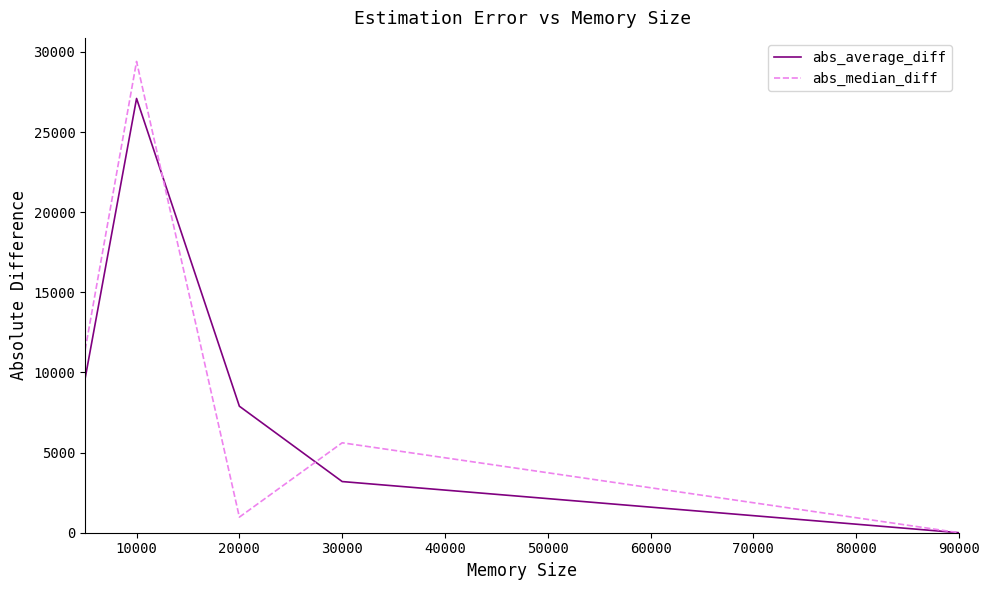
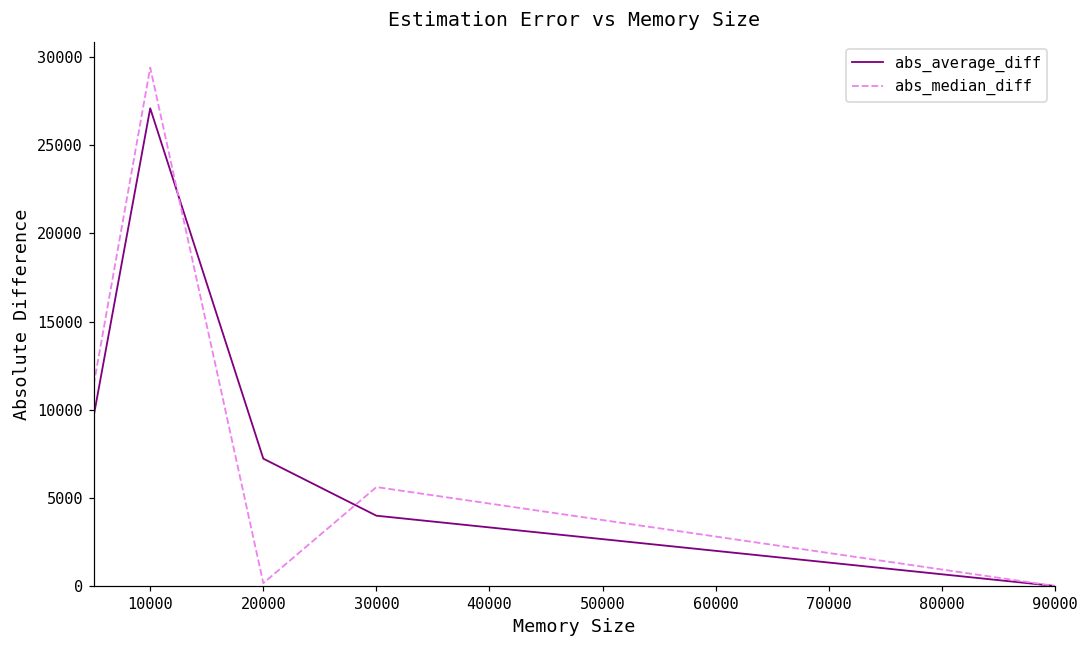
  {
    "abs_average_diff": {
      "10000": 27100,
-     "20000": 7900,
-     "30000": 3200
+     "20000": 7200,
+     "30000": 4000
    },
    "abs_median_diff": {
      "10000": 29400,
-     "20000": 1000,
+     "20000": 200,
      "30000": 5600
    }
  }
